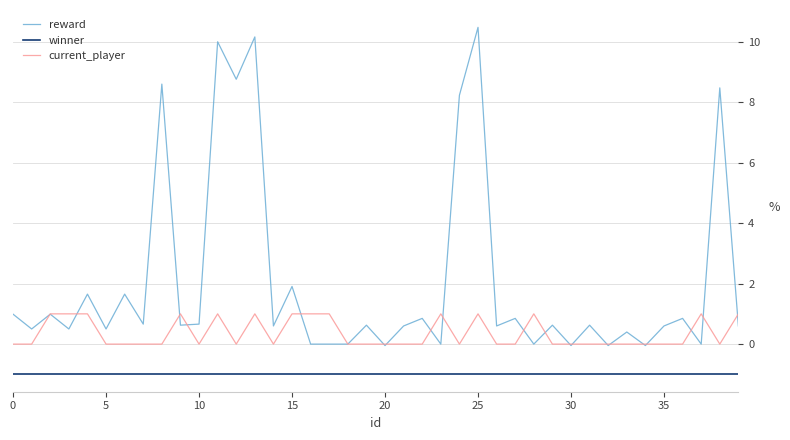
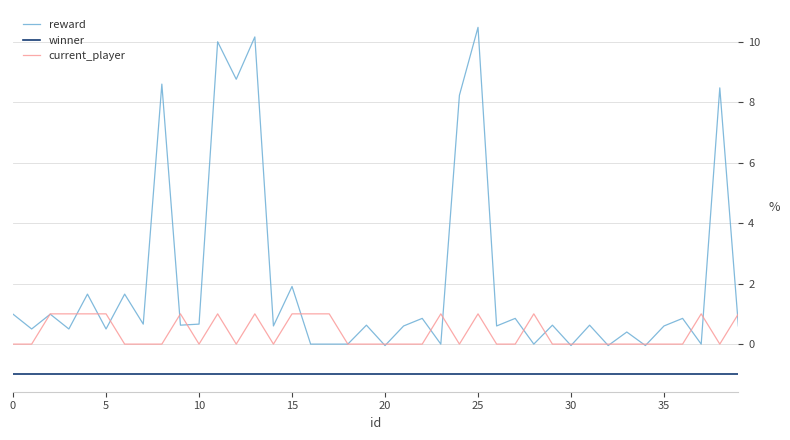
  {
    "reward": {
      "0": 1,
      "5": 0.5,
      "10": 0.7,
      "15": 1.9,
      "25": 10.5,
      "35": 0.6
    },
    "winner": {
      "0": -1,
      "5": -1,
      "10": -1,
      "15": -1,
      "20": -1,
      "25": -1,
      "30": -1,
      "35": -1
    },
    "current_player": {
      "0": 0,
-     "5": 0,
+     "5": 1,
      "10": 0,
      "15": 1,
      "25": 1,
      "35": 0
    }
  }
